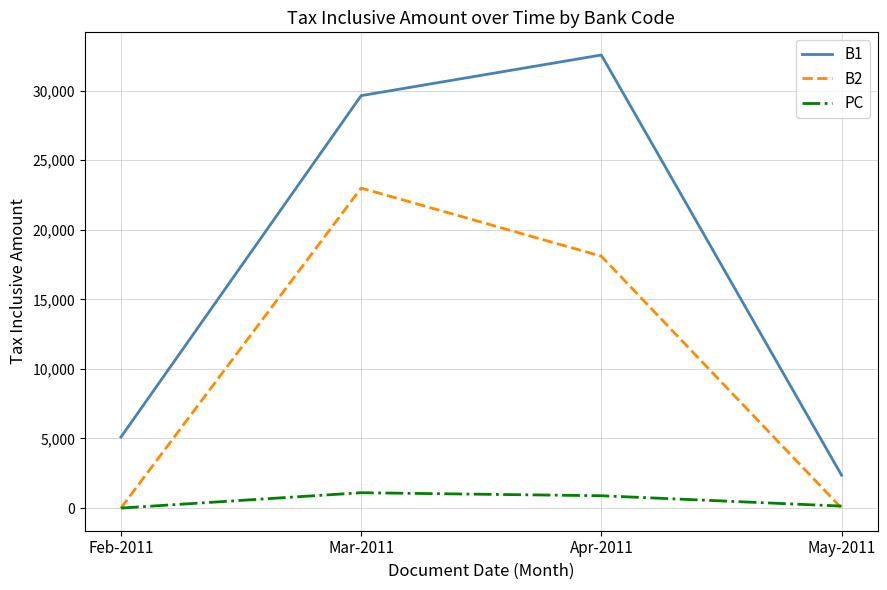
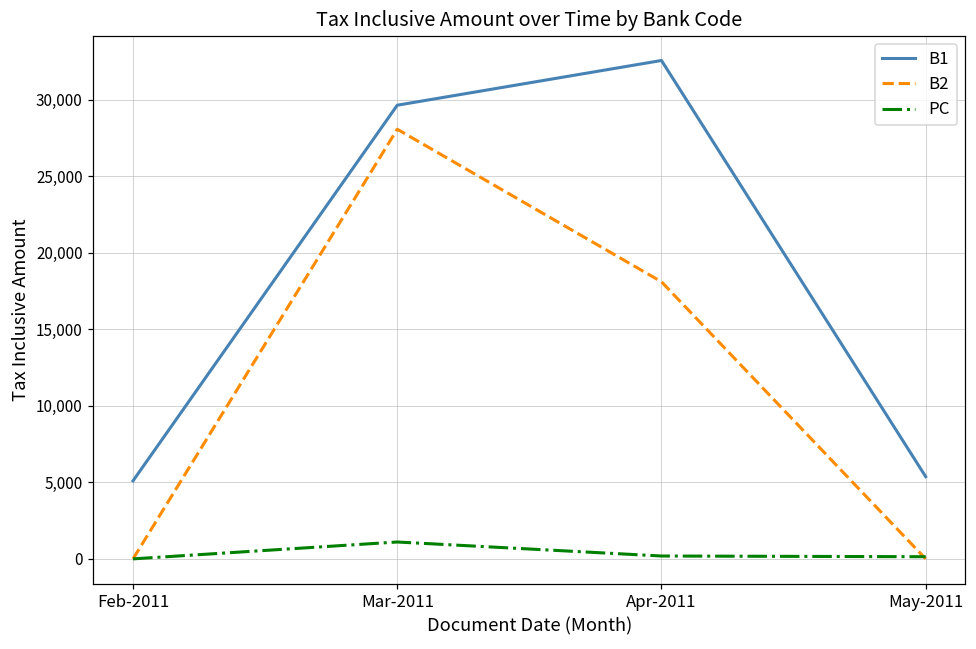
  {
    "B1": {
      "Feb-2011": "5,100",
      "Mar-2011": "29,600",
      "Apr-2011": "32,600",
-     "May-2011": "2,400"
+     "May-2011": "5,400"
    },
    "B2": {
-     "Mar-2011": "23,000",
+     "Mar-2011": "28,100",
      "Apr-2011": "18,100"
    },
    "PC": {
      "Mar-2011": "1,100",
-     "Apr-2011": "900"
+     "Apr-2011": "200"
    }
  }
